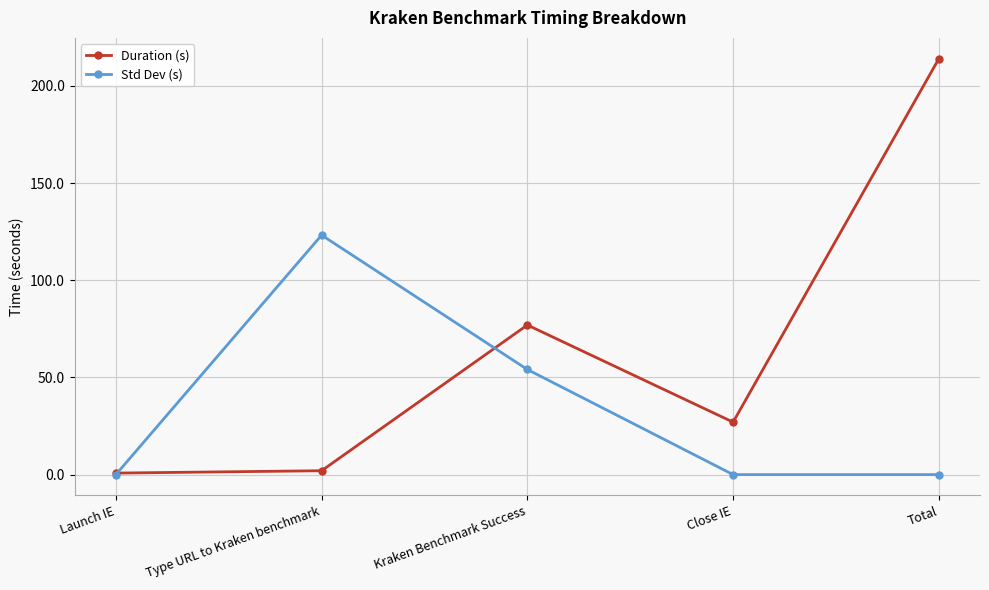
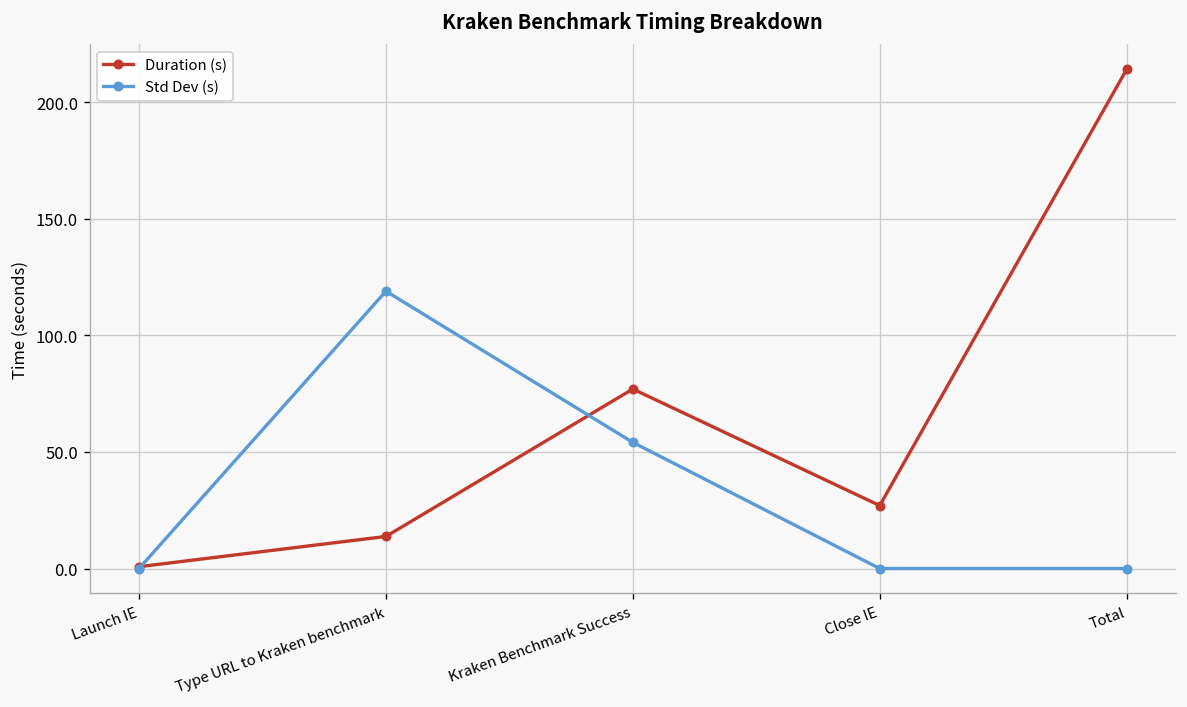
  {
    "Duration (s)": {
-     "Type URL to Kraken benchmark": 2,
+     "Type URL to Kraken benchmark": 14,
      "Kraken Benchmark Success": 77,
      "Close IE": 27,
      "Total": 214
    },
    "Std Dev (s)": {
-     "Type URL to Kraken benchmark": 123,
+     "Type URL to Kraken benchmark": 119,
      "Kraken Benchmark Success": 54,
      "Close IE": 0,
      "Total": 0
    }
  }
